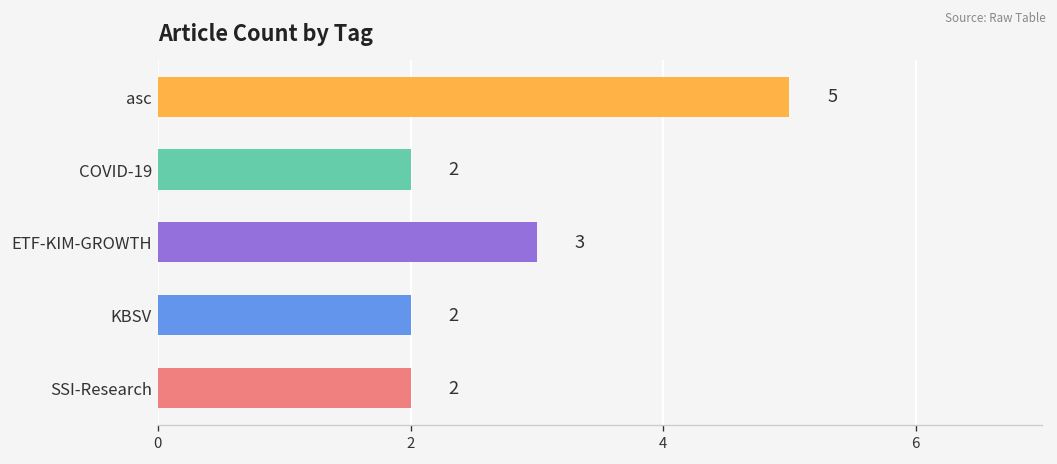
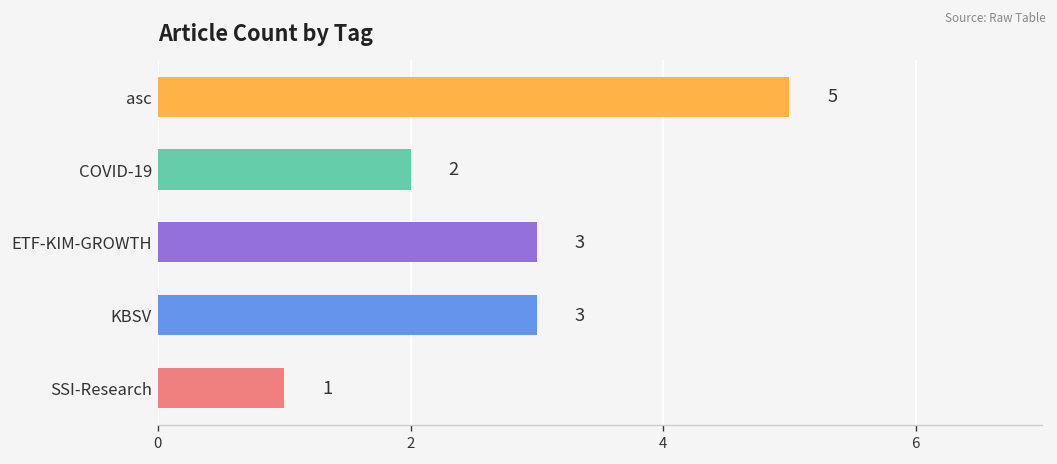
  {
-   "KBSV": 2,
-   "SSI-Research": 2
+   "KBSV": 3,
+   "SSI-Research": 1
  }
